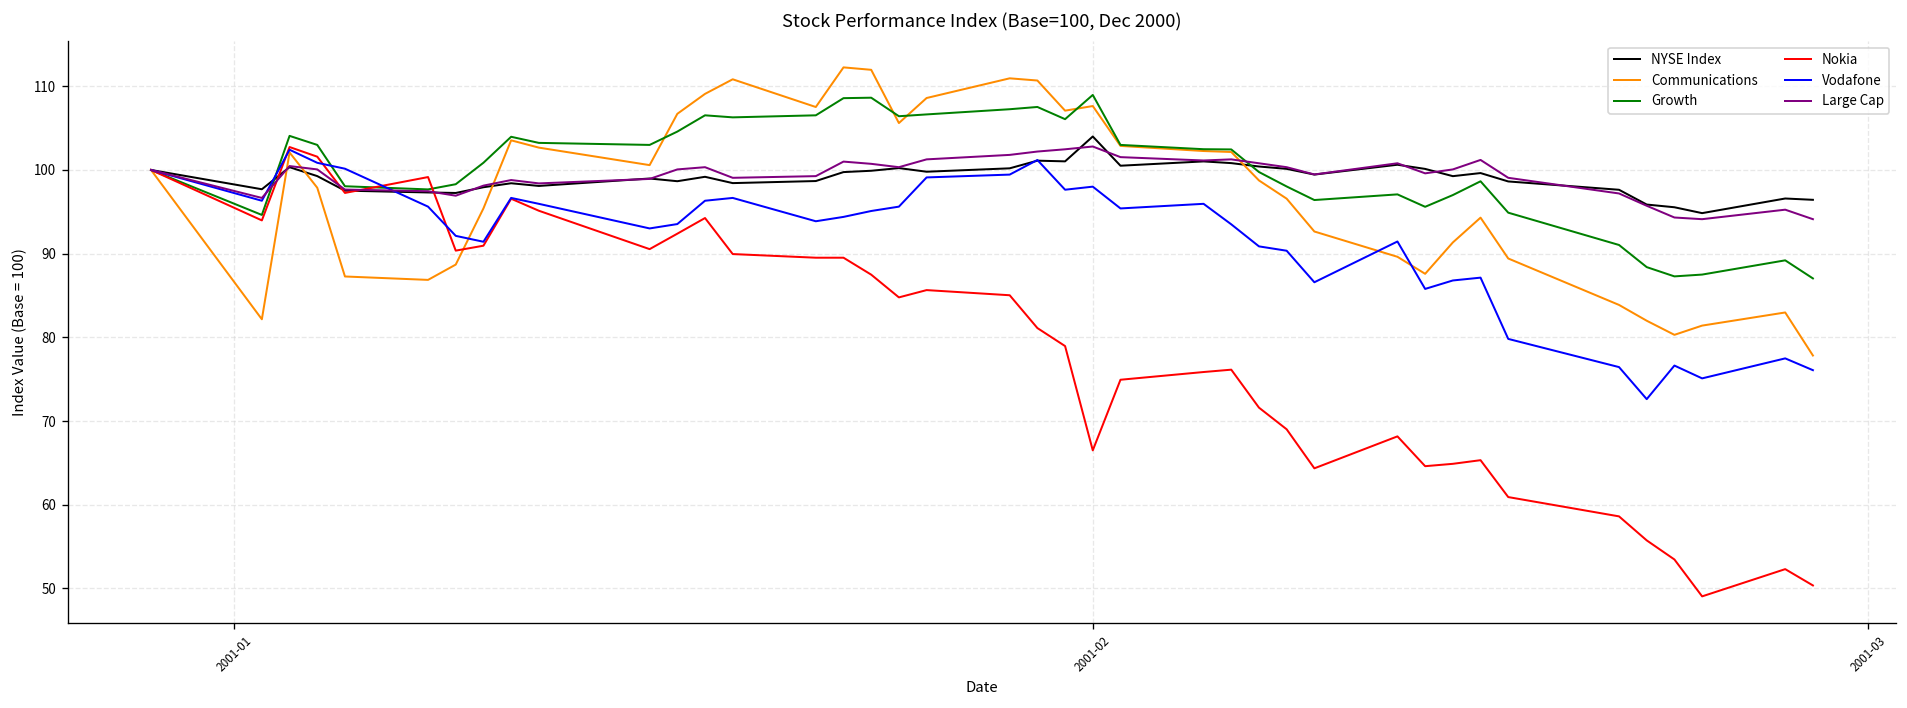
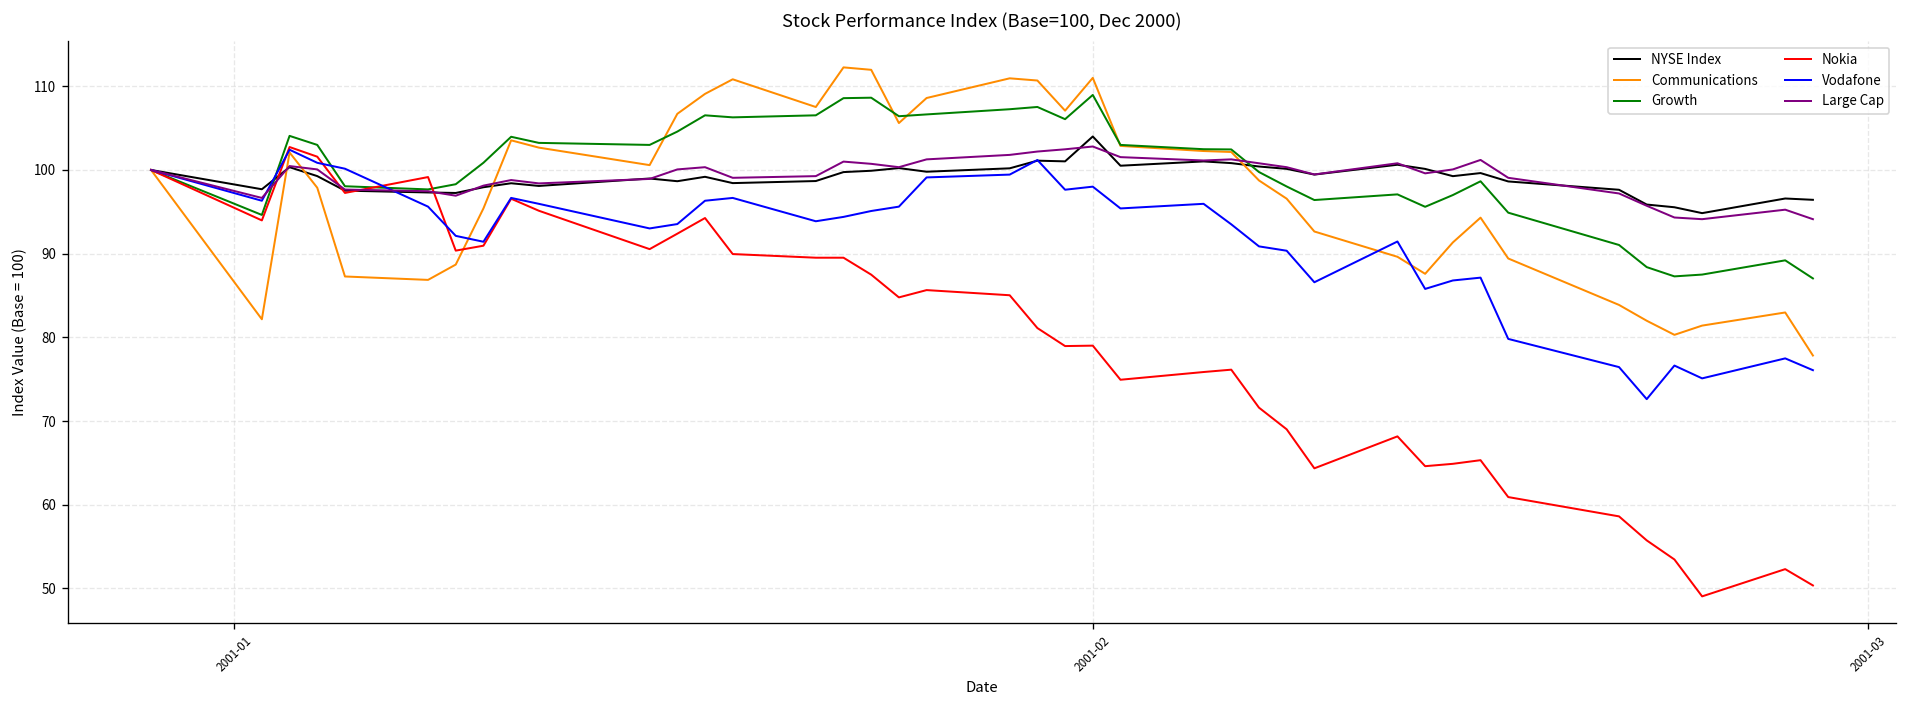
  {
    "NYSE Index": {
      "2001-02": 104
    },
    "Communications": {
-     "2001-02": 108
+     "2001-02": 111
    },
    "Growth": {
      "2001-02": 109
    },
    "Nokia": {
-     "2001-02": 66
+     "2001-02": 79
    },
    "Vodafone": {
      "2001-02": 98
    },
    "Large Cap": {
      "2001-02": 103
    }
  }
